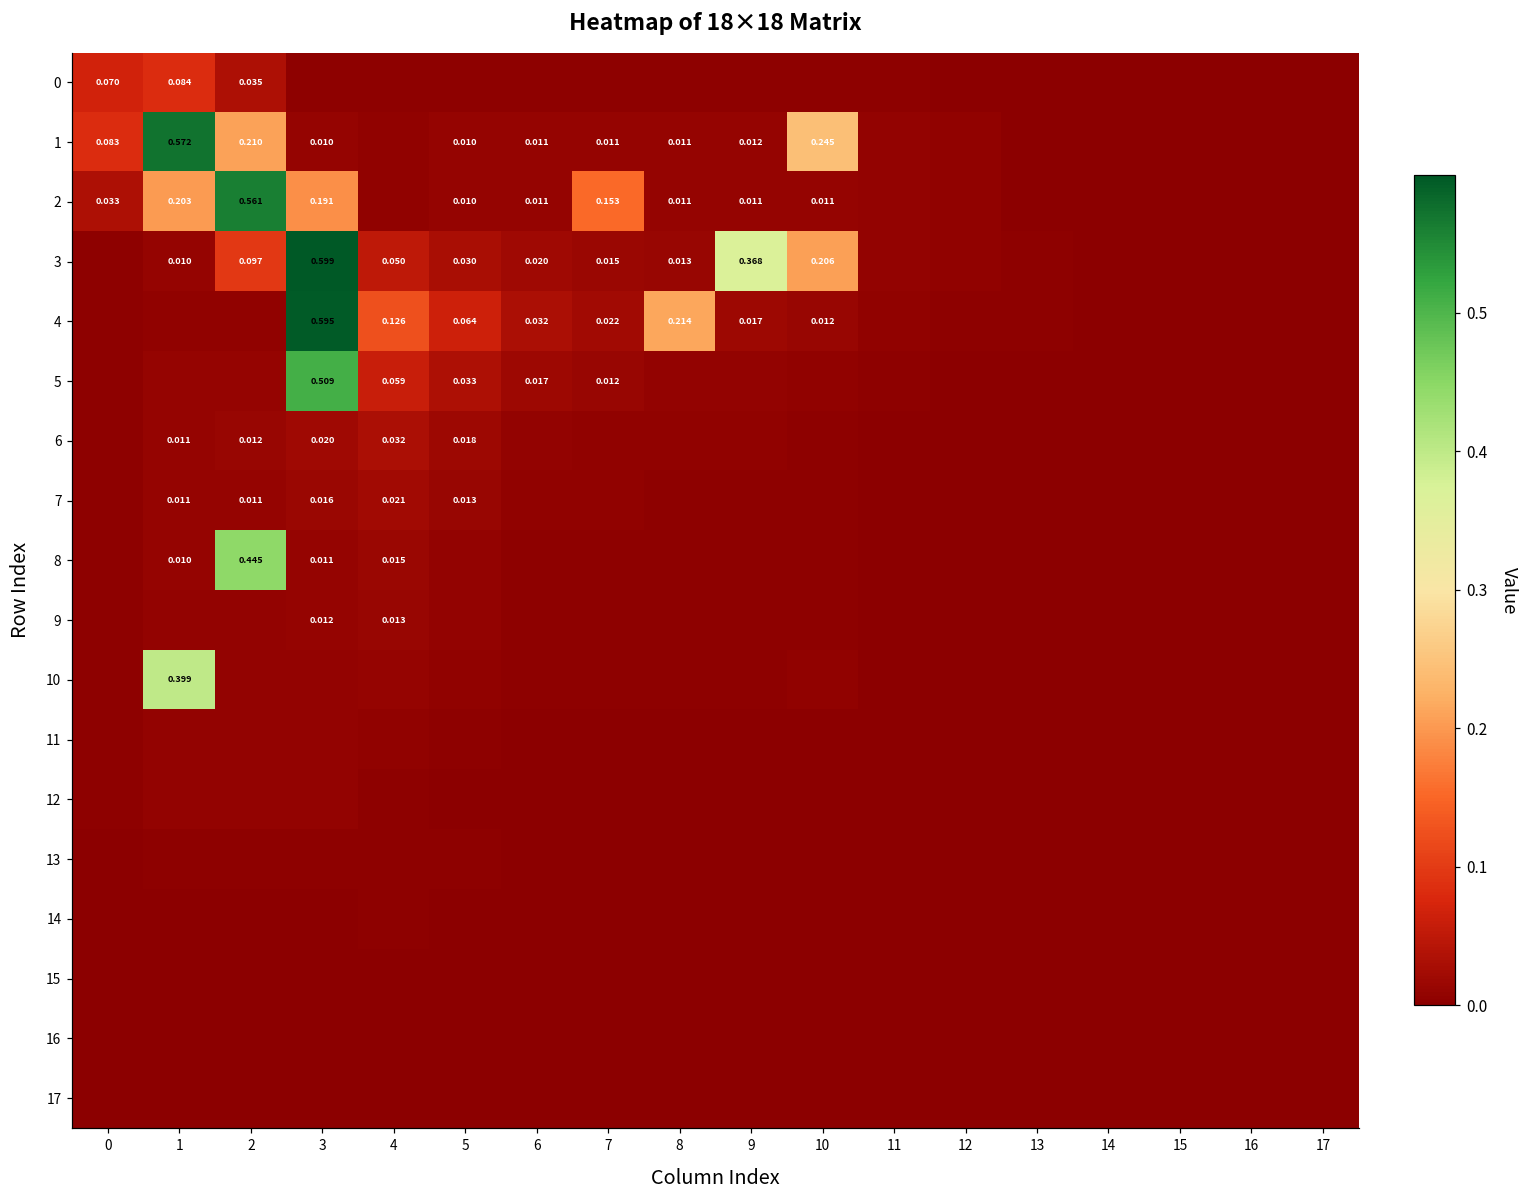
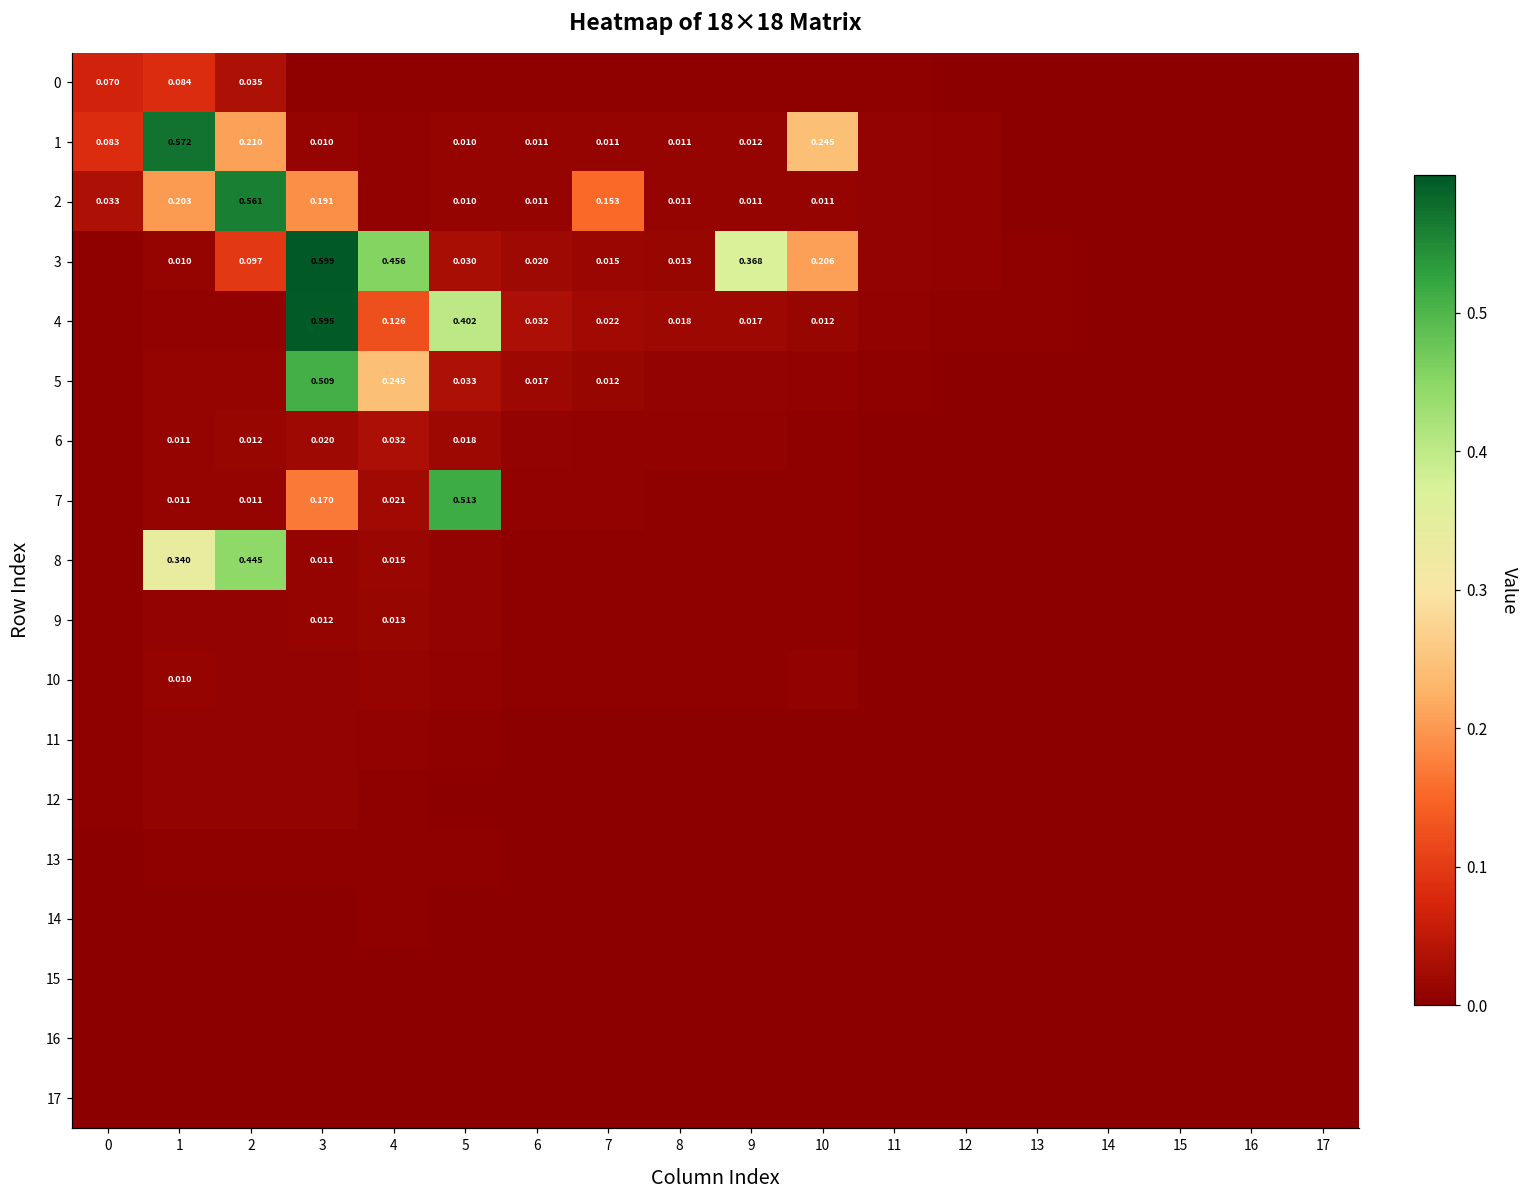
  {
    "0": {
      "0": 0.070,
      "1": 0.084,
      "2": 0.035
    },
    "1": {
      "0": 0.083,
      "1": 0.572,
      "2": 0.210,
      "3": 0.010,
      "5": 0.010,
      "6": 0.011,
      "7": 0.011,
      "8": 0.011,
      "9": 0.012,
      "10": 0.245
    },
    "2": {
      "0": 0.033,
      "1": 0.203,
      "2": 0.561,
      "3": 0.191,
      "5": 0.010,
      "6": 0.011,
      "7": 0.153,
      "8": 0.011,
      "9": 0.011,
      "10": 0.011
    },
    "3": {
      "1": 0.010,
      "2": 0.097,
      "3": 0.599,
-     "4": 0.050,
+     "4": 0.456,
      "5": 0.030,
      "6": 0.020,
      "7": 0.015,
      "8": 0.013,
      "9": 0.368,
      "10": 0.206
    },
    "4": {
      "3": 0.595,
      "4": 0.126,
-     "5": 0.064,
+     "5": 0.402,
      "6": 0.032,
      "7": 0.022,
-     "8": 0.214,
+     "8": 0.018,
      "9": 0.017,
      "10": 0.012
    },
    "5": {
      "3": 0.509,
-     "4": 0.059,
+     "4": 0.245,
      "5": 0.033,
      "6": 0.017,
      "7": 0.012
    },
    "6": {
      "1": 0.011,
      "2": 0.012,
      "3": 0.020,
      "4": 0.032,
      "5": 0.018
    },
    "7": {
      "1": 0.011,
      "2": 0.011,
-     "3": 0.016,
+     "3": 0.170,
      "4": 0.021,
-     "5": 0.013
+     "5": 0.513
    },
    "8": {
-     "1": 0.010,
+     "1": 0.340,
      "2": 0.445,
      "3": 0.011,
      "4": 0.015
    },
    "9": {
      "3": 0.012,
      "4": 0.013
    },
    "10": {
-     "1": 0.399
+     "1": 0.010
    }
  }
